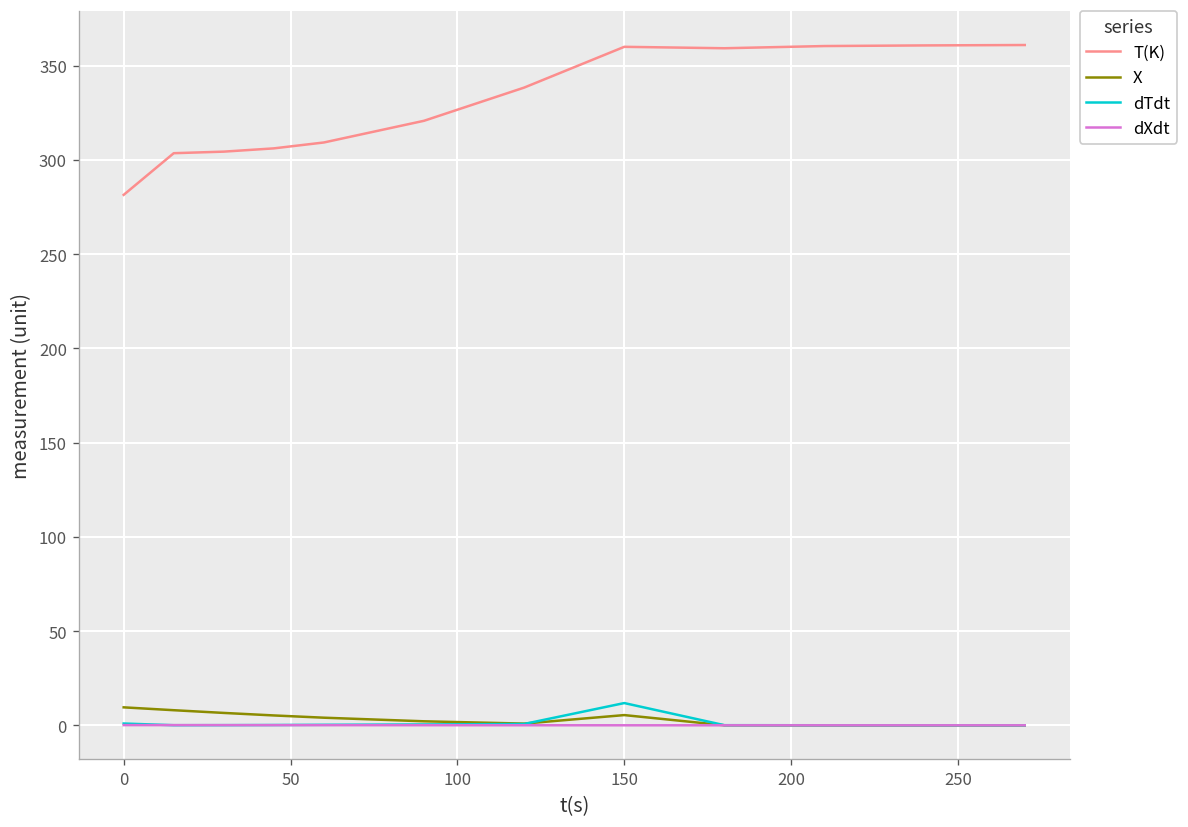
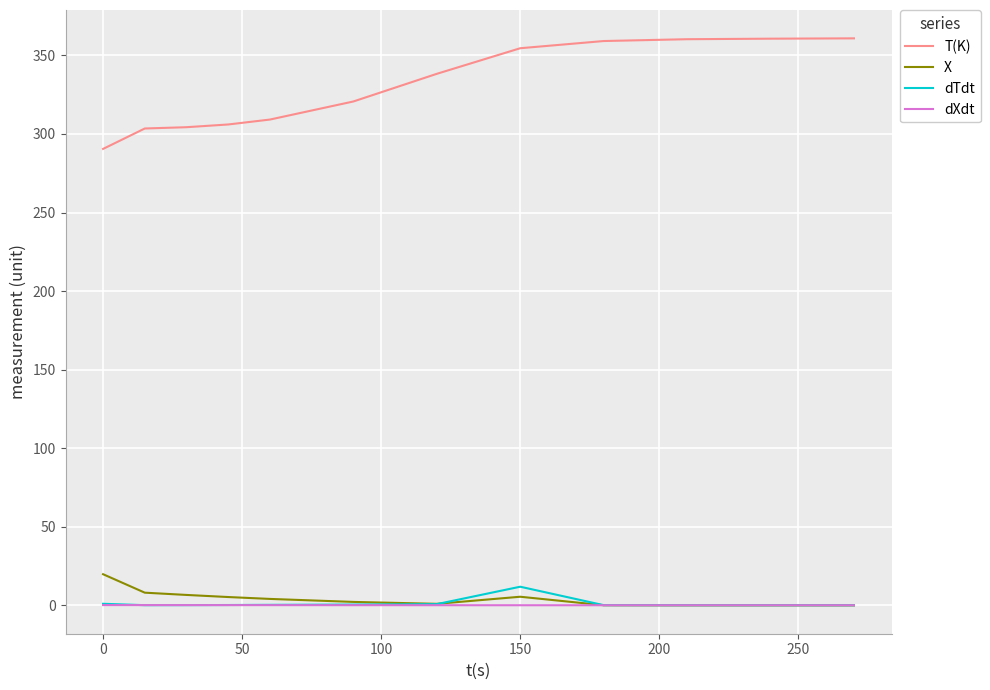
  {
    "T(K)": {
-     "0": 281,
-     "150": 360
+     "0": 291,
+     "150": 355
    },
    "X": {
-     "0": 10,
+     "0": 20,
      "150": 5
    },
    "dTdt": {
      "150": 12
    },
    "dXdt": {
      "150": 0
    }
  }
